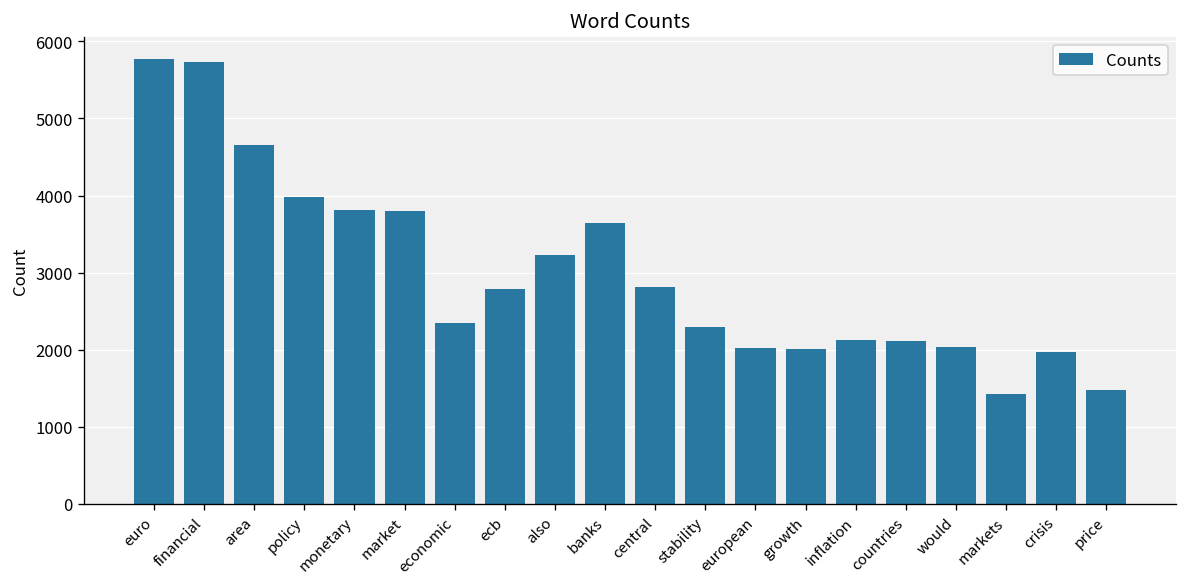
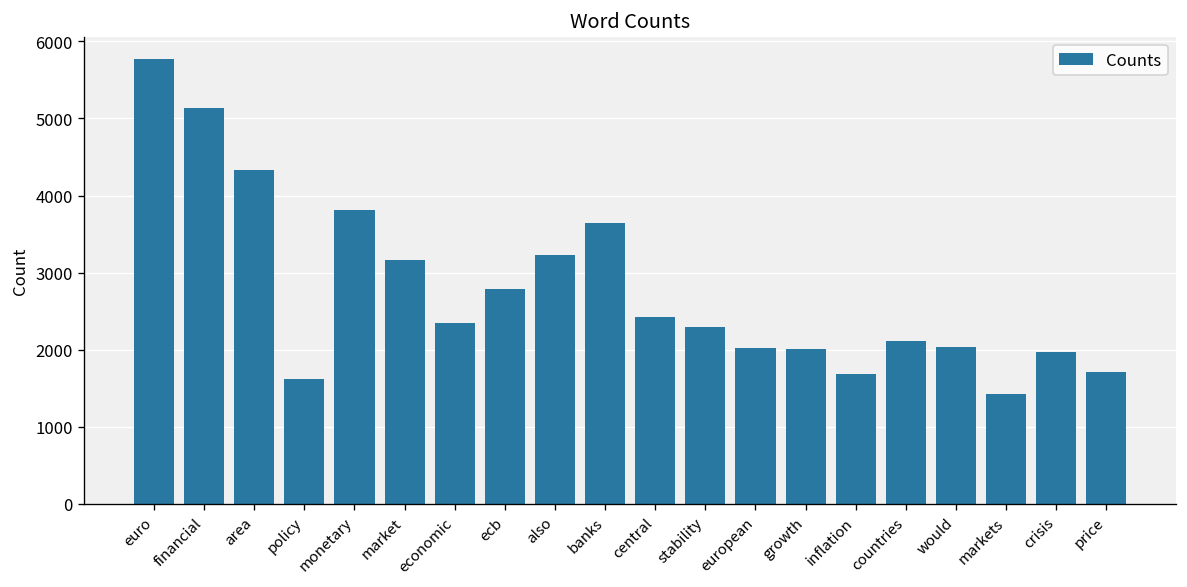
  {
    "euro": 5800,
-   "financial": 5700,
-   "area": 4700,
-   "policy": 4000,
+   "financial": 5100,
+   "area": 4300,
+   "policy": 1600,
    "monetary": 3800,
-   "market": 3800,
+   "market": 3200,
    "economic": 2300,
    "ecb": 2800,
    "also": 3200,
    "banks": 3600,
-   "central": 2800,
+   "central": 2400,
    "stability": 2300,
    "european": 2000,
    "growth": 2000,
-   "inflation": 2100,
+   "inflation": 1700,
    "countries": 2100,
    "would": 2000,
    "markets": 1400,
    "crisis": 2000,
-   "price": 1500
+   "price": 1700
  }
